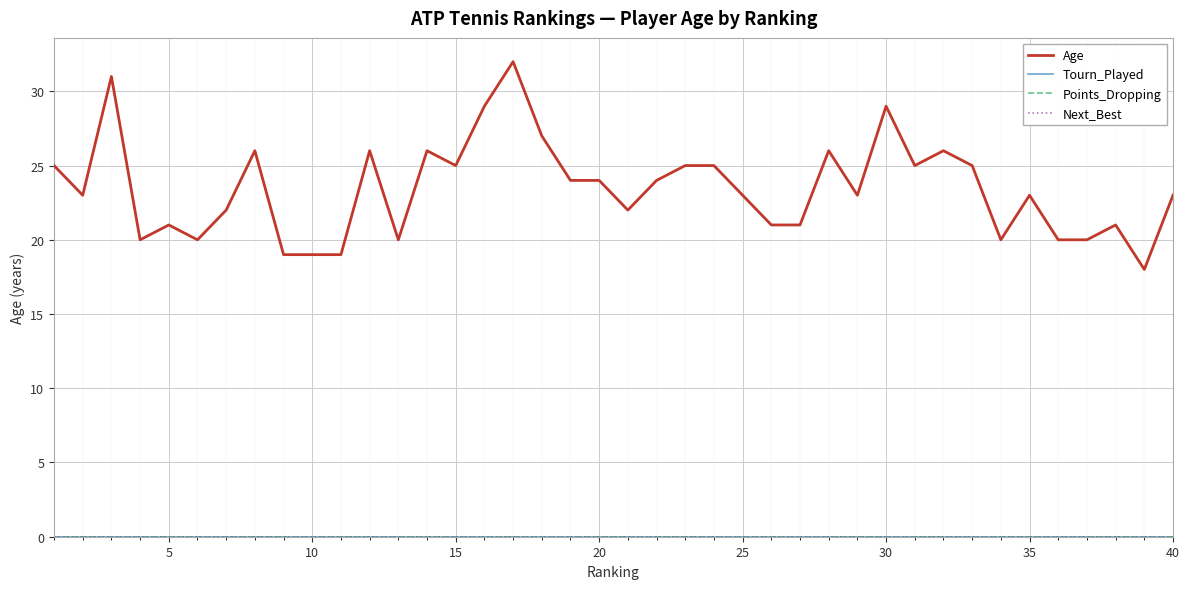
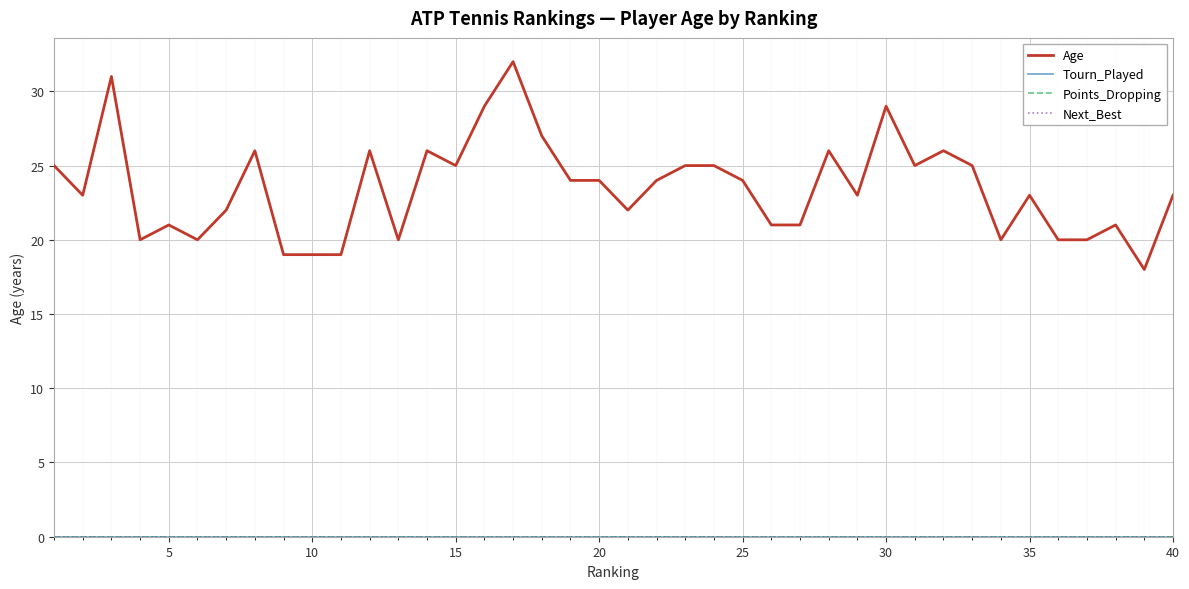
  {
    "Age": {
      "5": 21,
      "10": 19,
      "15": 25,
      "20": 24,
-     "25": 23,
+     "25": 24,
      "30": 29,
      "35": 23,
      "40": 23
    },
    "Next_Best": {
      "5": 0,
      "10": 0,
      "15": 0,
      "20": 0,
      "25": 0,
      "30": 0,
      "35": 0,
      "40": 0
    }
  }
